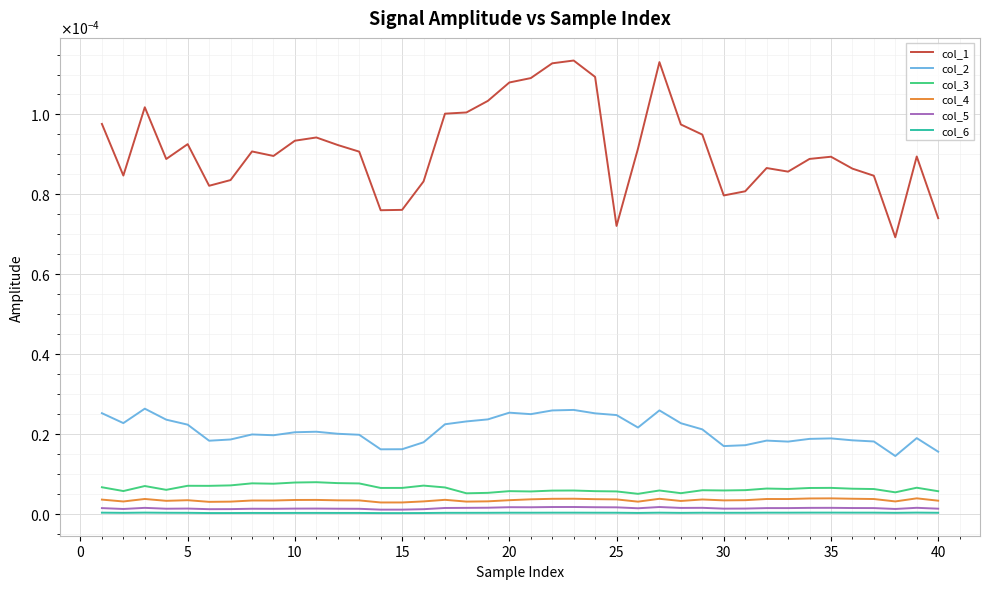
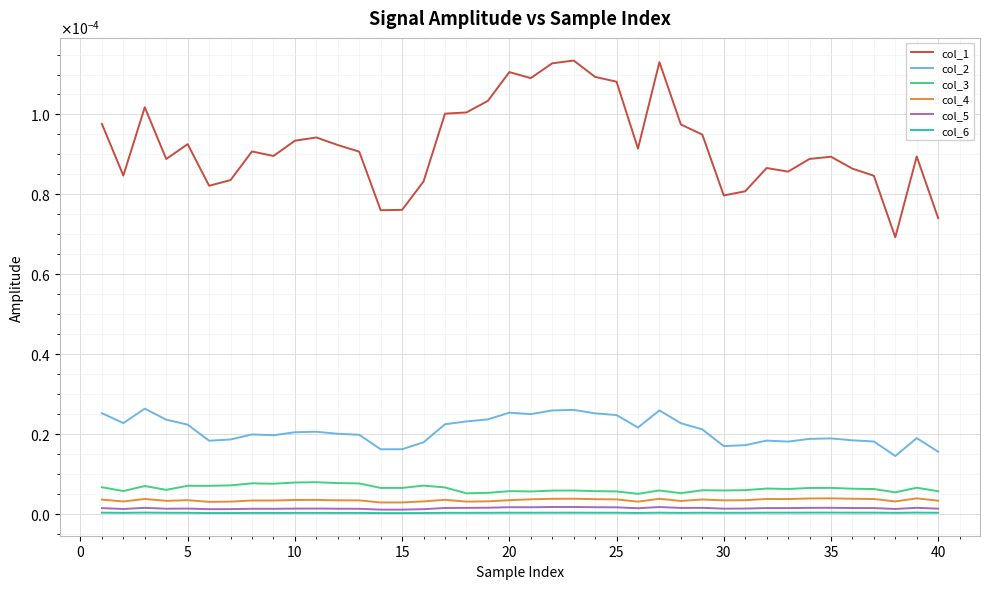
  {
    "col_1": {
      "5": 0.000093,
      "10": 0.000093,
      "15": 0.000076,
-     "20": 0.000108,
-     "25": 0.000072,
+     "20": 0.000111,
+     "25": 0.000108,
      "30": 0.000080,
      "35": 0.000089,
      "40": 0.000074
    },
    "col_2": {
      "5": 0.000022,
      "10": 0.000020,
      "15": 0.000016,
      "20": 0.000025,
      "25": 0.000025,
      "30": 0.000017,
      "35": 0.000019,
      "40": 0.000016
    },
    "col_4": {
      "5": 0.000003,
      "10": 0.000004,
      "15": 0.000003,
      "20": 0.000003,
      "25": 0.000004,
      "30": 0.000003,
      "35": 0.000004,
      "40": 0.000003
    },
    "col_5": {
      "5": 0.000001,
      "10": 0.000001,
      "15": 0.000001,
      "20": 0.000002,
      "25": 0.000002,
      "30": 0.000001,
      "35": 0.000002,
      "40": 0.000001
    }
  }
